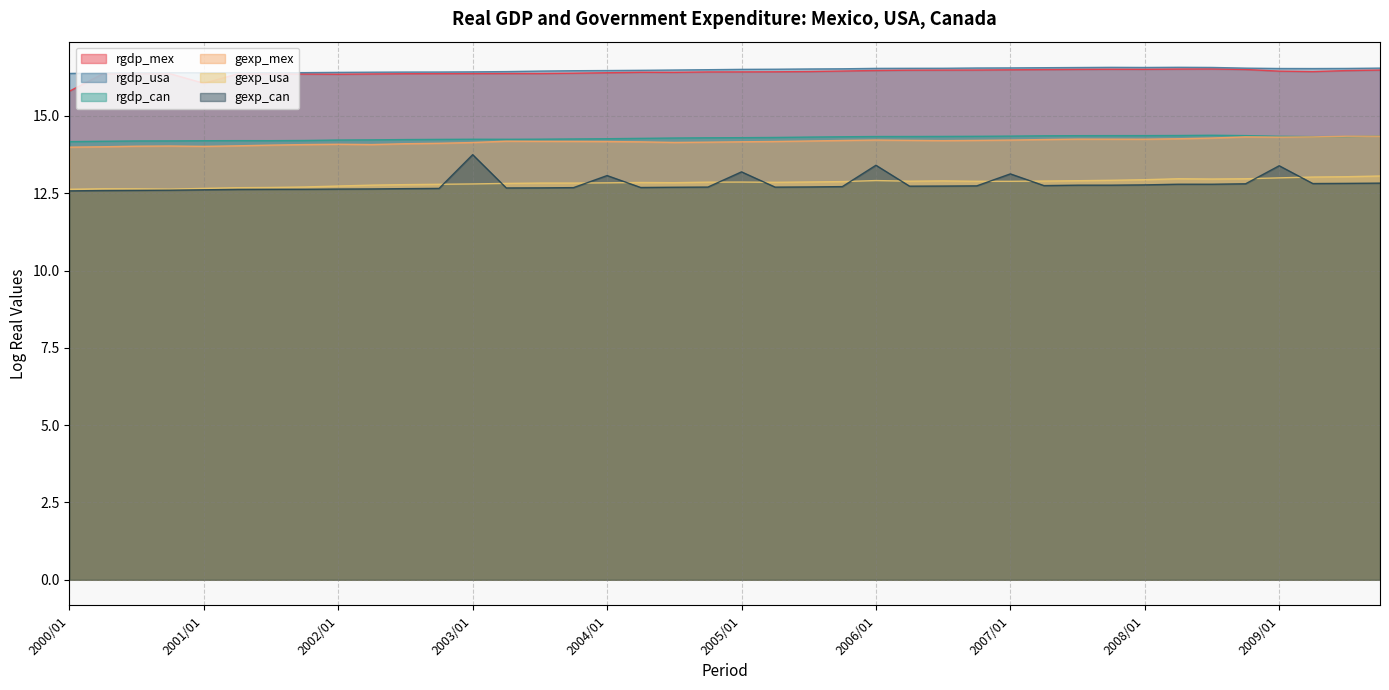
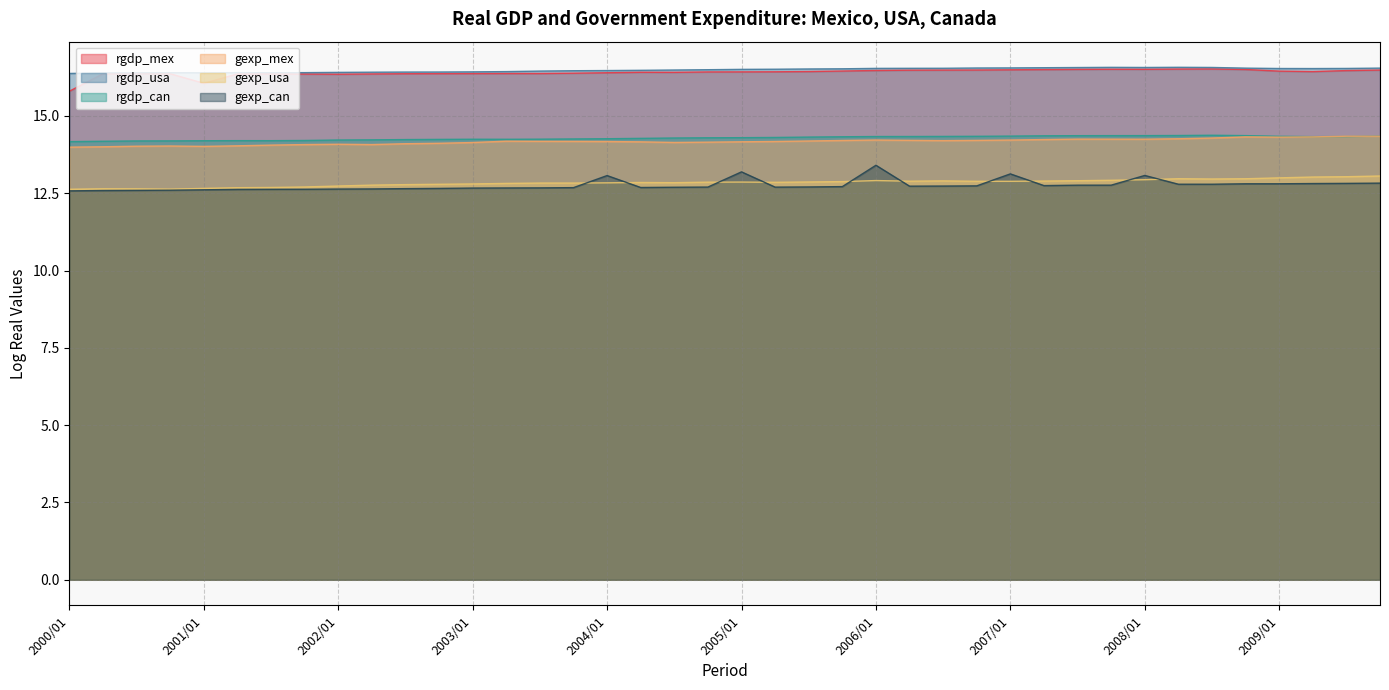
  {
    "rgdp_mex": {
      "2000/01": 15.8,
      "2009/01": 16.5
    },
    "gexp_can": {
      "2002/01": 12.6,
-     "2003/01": 13.7,
+     "2003/01": 12.7,
      "2004/01": 13.1,
      "2005/01": 13.2,
      "2006/01": 13.4,
      "2007/01": 13.1,
-     "2008/01": 12.8,
-     "2009/01": 13.4
+     "2008/01": 13.1,
+     "2009/01": 12.8
    }
  }
